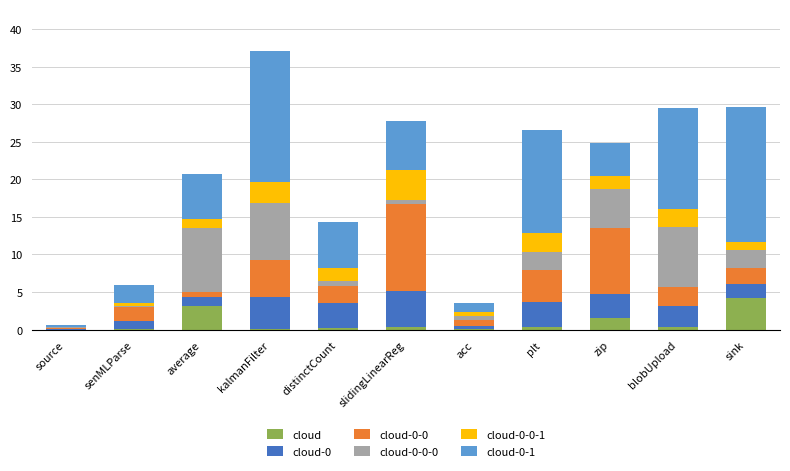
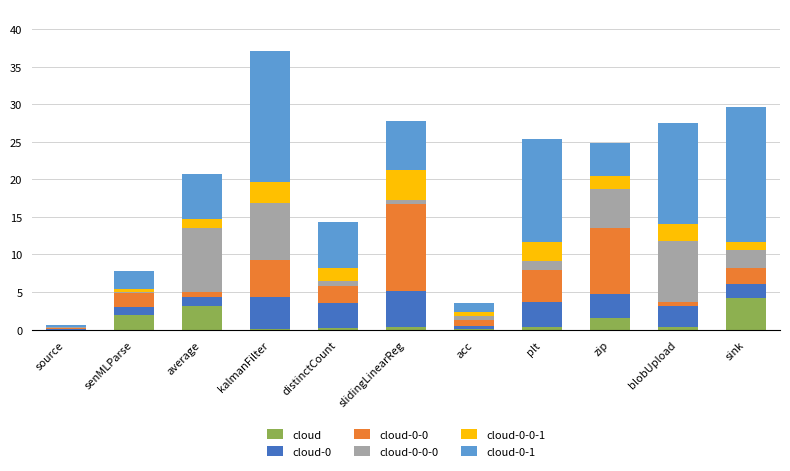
  {
    "cloud": {
-     "senMLParse": 0,
+     "senMLParse": 2,
      "average": 3,
      "slidingLinearReg": 0,
      "plt": 0,
      "zip": 2,
      "blobUpload": 0,
      "sink": 4
    },
    "cloud-0-0": {
      "senMLParse": 2,
      "average": 1,
      "kalmanFilter": 5,
      "distinctCount": 2,
      "slidingLinearReg": 12,
      "acc": 1,
      "plt": 4,
      "zip": 9,
-     "blobUpload": 3,
+     "blobUpload": 1,
      "sink": 2
    },
    "cloud-0-0-0": {
      "average": 9,
      "kalmanFilter": 8,
      "distinctCount": 1,
      "slidingLinearReg": 1,
      "acc": 1,
-     "plt": 2,
+     "plt": 1,
      "zip": 5,
      "blobUpload": 8,
      "sink": 2
    },
    "cloud-0-0-1": {
      "senMLParse": 0,
      "average": 1,
      "kalmanFilter": 3,
      "distinctCount": 2,
      "slidingLinearReg": 4,
      "acc": 1,
      "plt": 3,
      "zip": 2,
      "blobUpload": 2,
      "sink": 1
    }
  }
